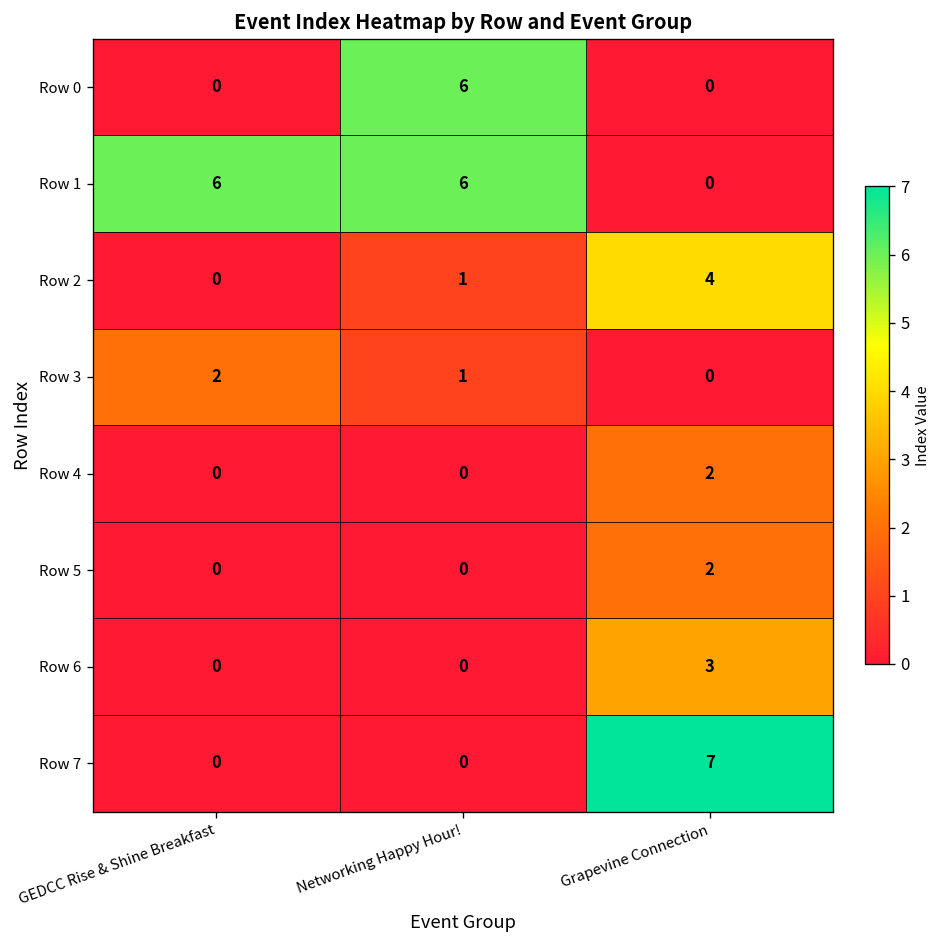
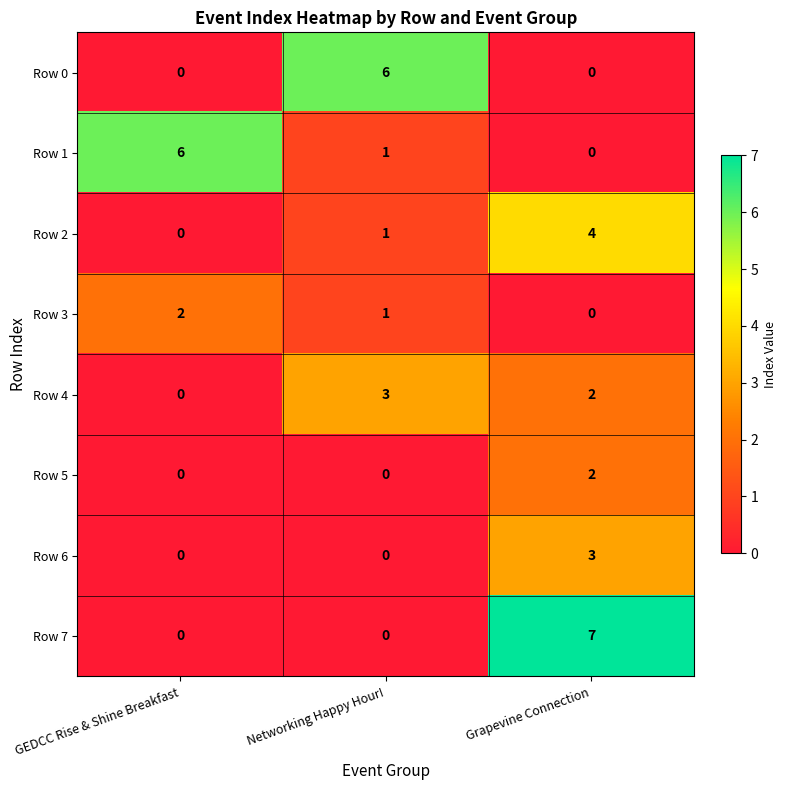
  {
    "Row 0": {
      "GEDCC Rise & Shine Breakfast": 0,
      "Networking Happy Hour!": 6,
      "Grapevine Connection": 0
    },
    "Row 1": {
      "GEDCC Rise & Shine Breakfast": 6,
-     "Networking Happy Hour!": 6,
+     "Networking Happy Hour!": 1,
      "Grapevine Connection": 0
    },
    "Row 2": {
      "GEDCC Rise & Shine Breakfast": 0,
      "Networking Happy Hour!": 1,
      "Grapevine Connection": 4
    },
    "Row 3": {
      "GEDCC Rise & Shine Breakfast": 2,
      "Networking Happy Hour!": 1,
      "Grapevine Connection": 0
    },
    "Row 4": {
      "GEDCC Rise & Shine Breakfast": 0,
-     "Networking Happy Hour!": 0,
+     "Networking Happy Hour!": 3,
      "Grapevine Connection": 2
    },
    "Row 5": {
      "GEDCC Rise & Shine Breakfast": 0,
      "Networking Happy Hour!": 0,
      "Grapevine Connection": 2
    },
    "Row 6": {
      "GEDCC Rise & Shine Breakfast": 0,
      "Networking Happy Hour!": 0,
      "Grapevine Connection": 3
    },
    "Row 7": {
      "GEDCC Rise & Shine Breakfast": 0,
      "Networking Happy Hour!": 0,
      "Grapevine Connection": 7
    }
  }
